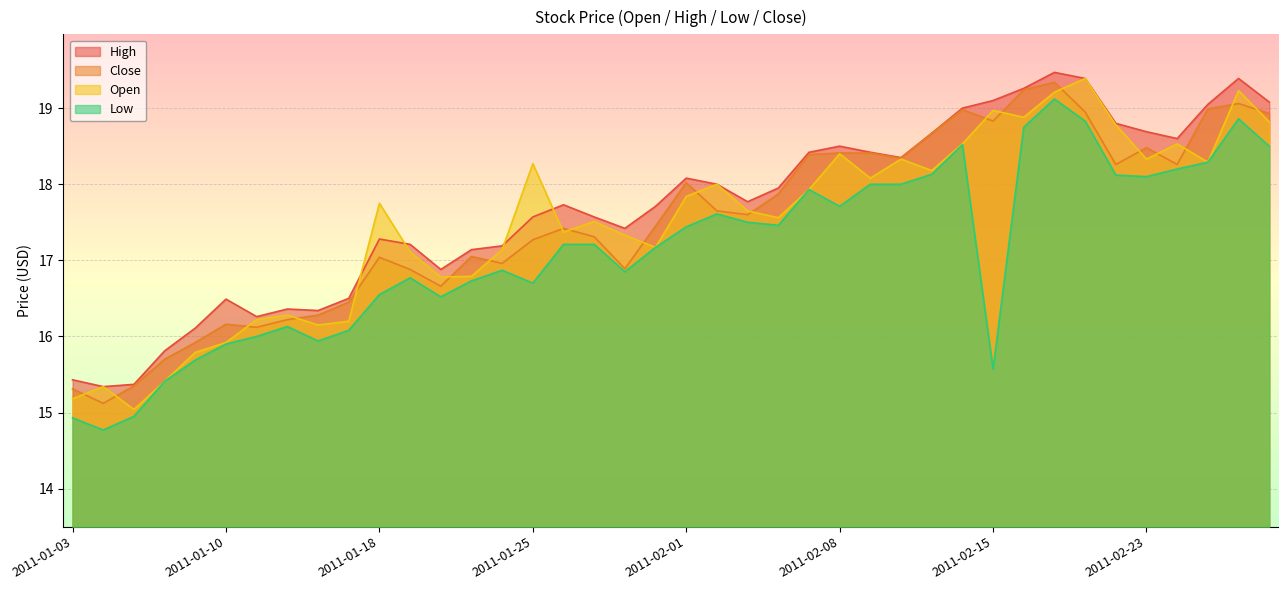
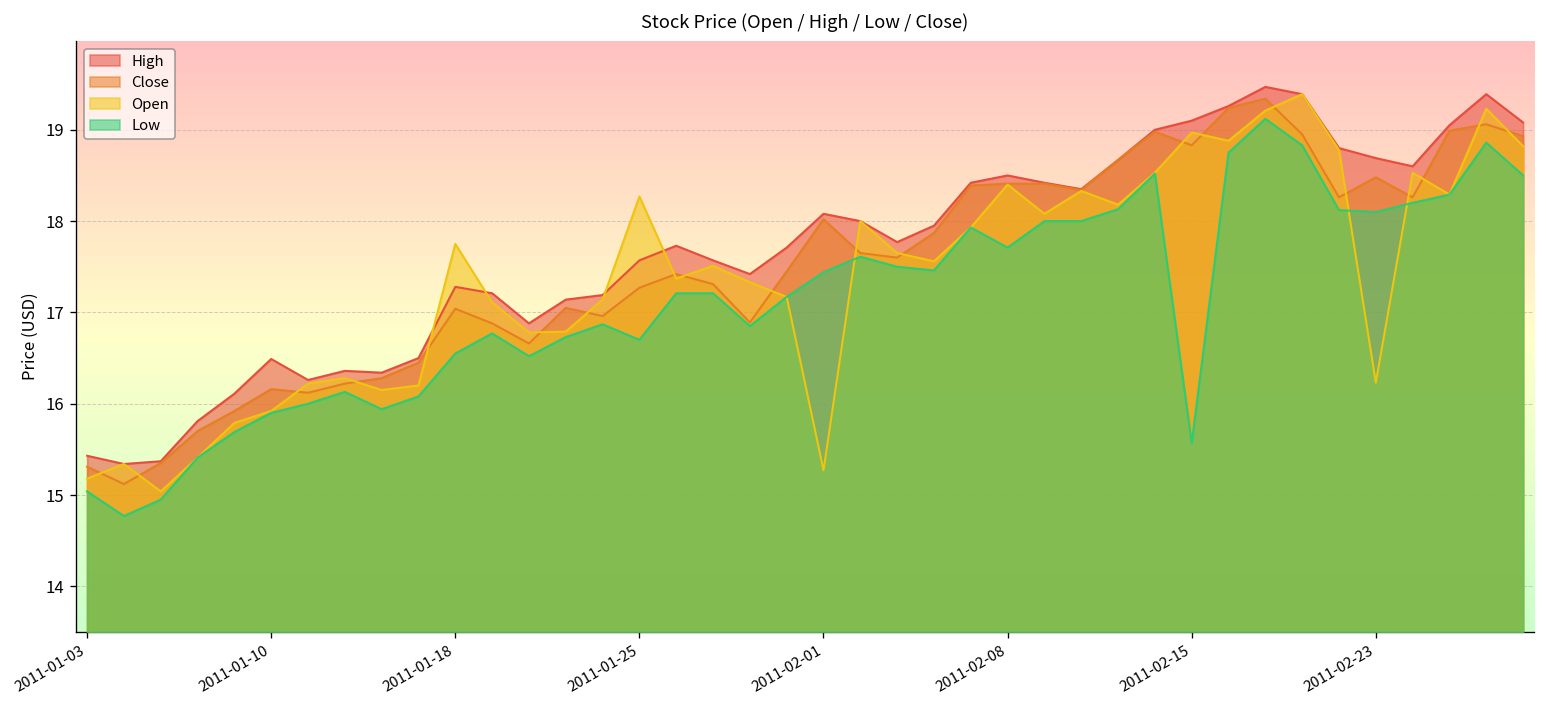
  {
    "Open": {
      "2011-01-03": 15.2,
      "2011-01-18": 17.8,
      "2011-01-25": 18.3,
-     "2011-02-01": 17.8,
+     "2011-02-01": 15.3,
      "2011-02-15": 19.0,
-     "2011-02-23": 18.3
+     "2011-02-23": 16.2
    },
    "Low": {
-     "2011-01-03": 14.9,
+     "2011-01-03": 15.0,
      "2011-01-18": 16.6,
      "2011-01-25": 16.7,
      "2011-02-01": 17.4,
      "2011-02-08": 17.7,
      "2011-02-15": 15.6,
      "2011-02-23": 18.1
    }
  }
